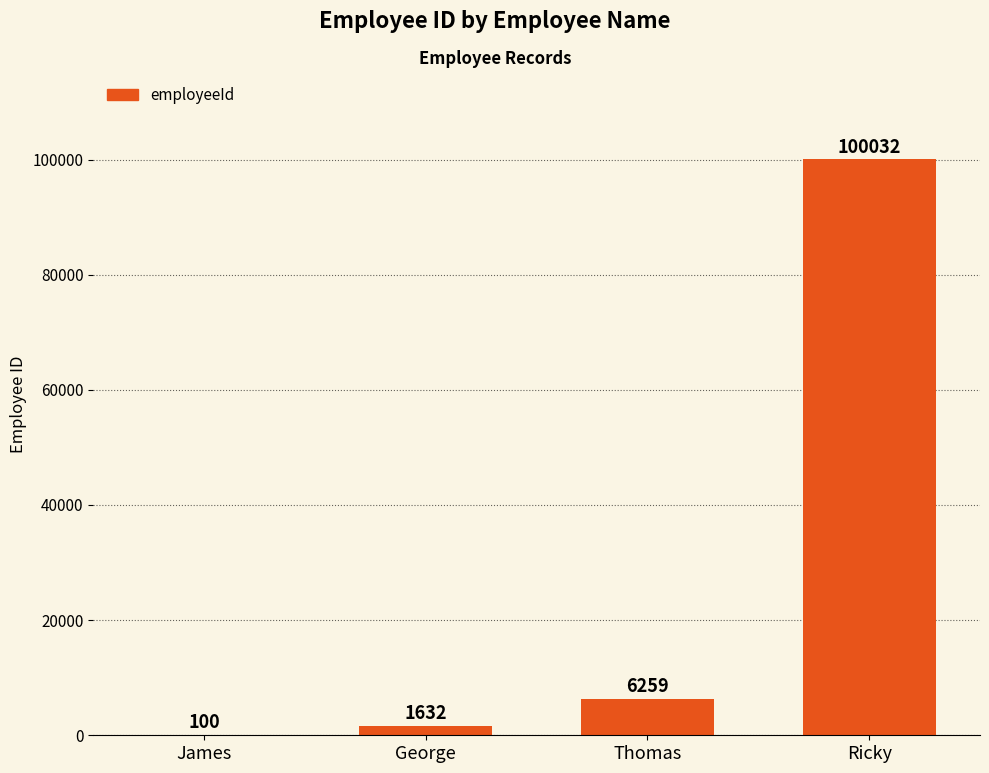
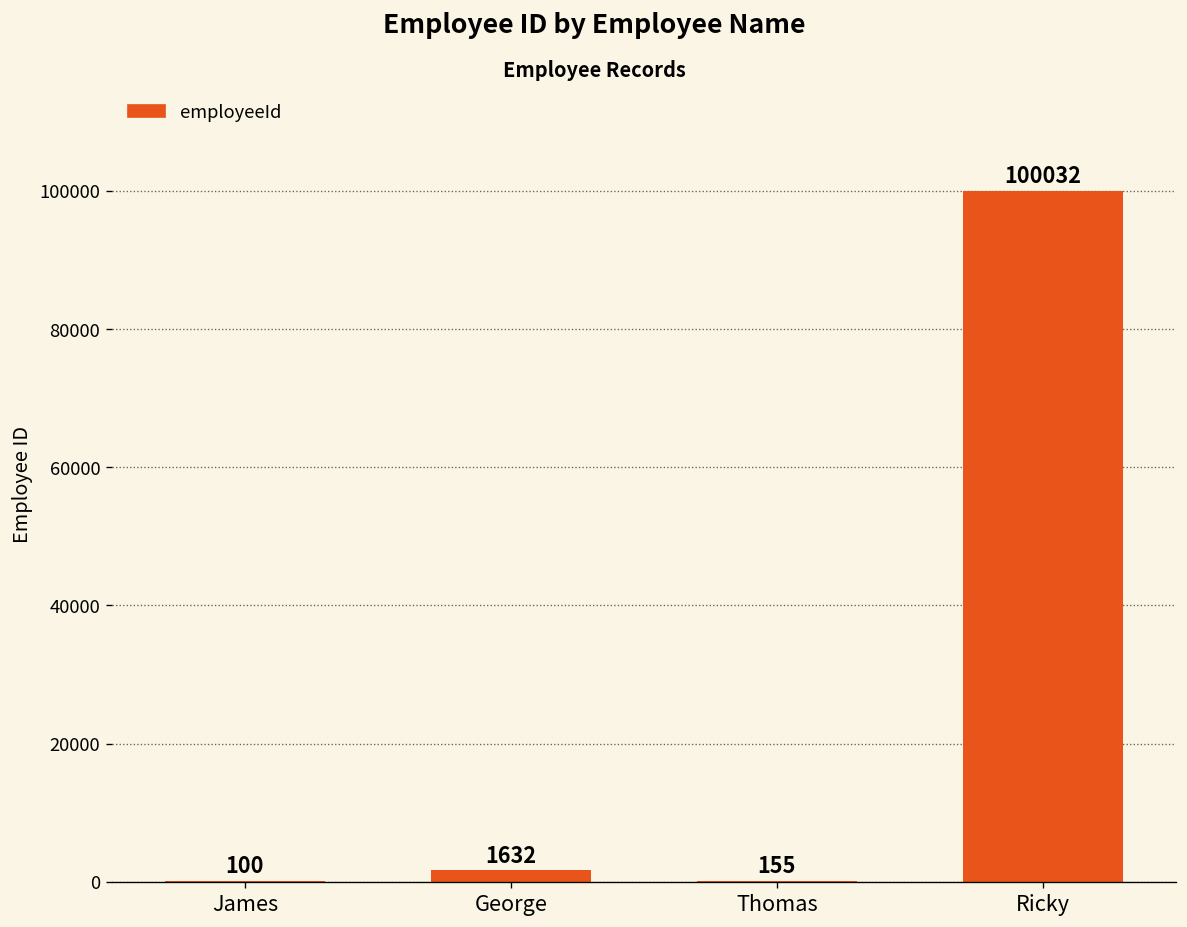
  {
    "James": 100,
    "George": 1632,
-   "Thomas": 6259,
+   "Thomas": 155,
    "Ricky": 100032
  }
